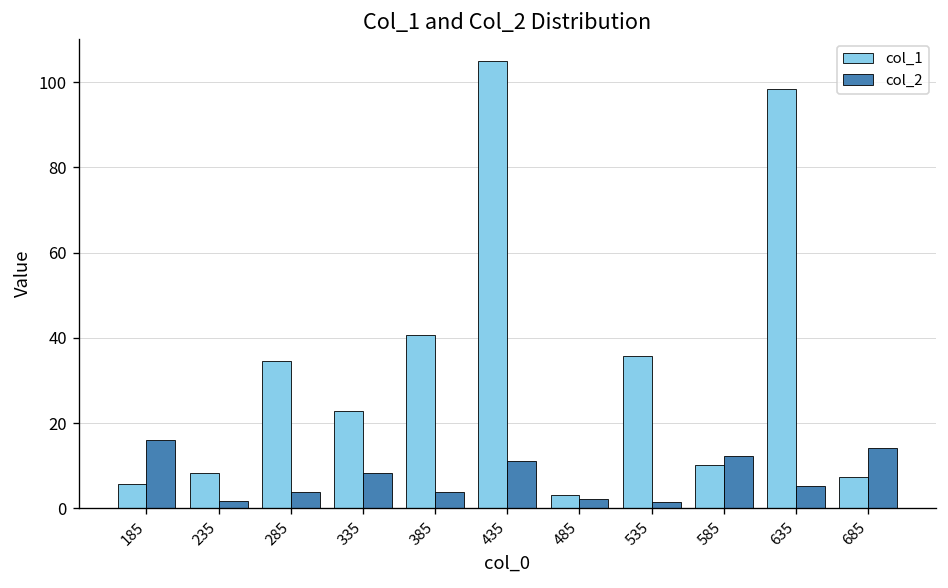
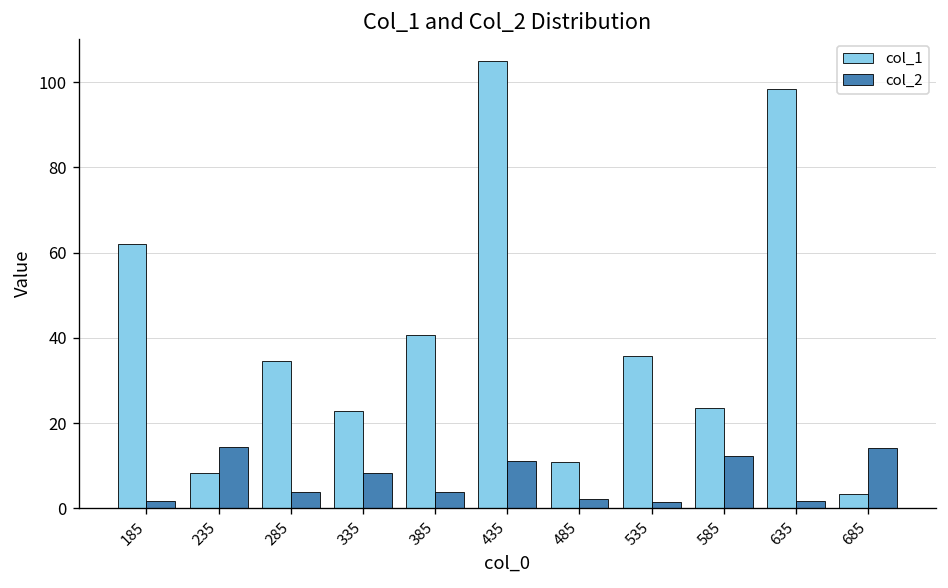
  {
    "col_1": {
-     "185": 6,
+     "185": 62,
      "235": 8,
      "285": 35,
      "335": 23,
      "385": 41,
      "435": 105,
-     "485": 3,
+     "485": 11,
      "535": 36,
-     "585": 10,
+     "585": 23,
      "635": 98,
-     "685": 7
+     "685": 3
    },
    "col_2": {
-     "185": 16,
-     "235": 2,
+     "185": 2,
+     "235": 14,
      "285": 4,
      "335": 8,
      "385": 4,
      "435": 11,
      "485": 2,
      "535": 2,
      "585": 12,
-     "635": 5,
+     "635": 2,
      "685": 14
    }
  }
